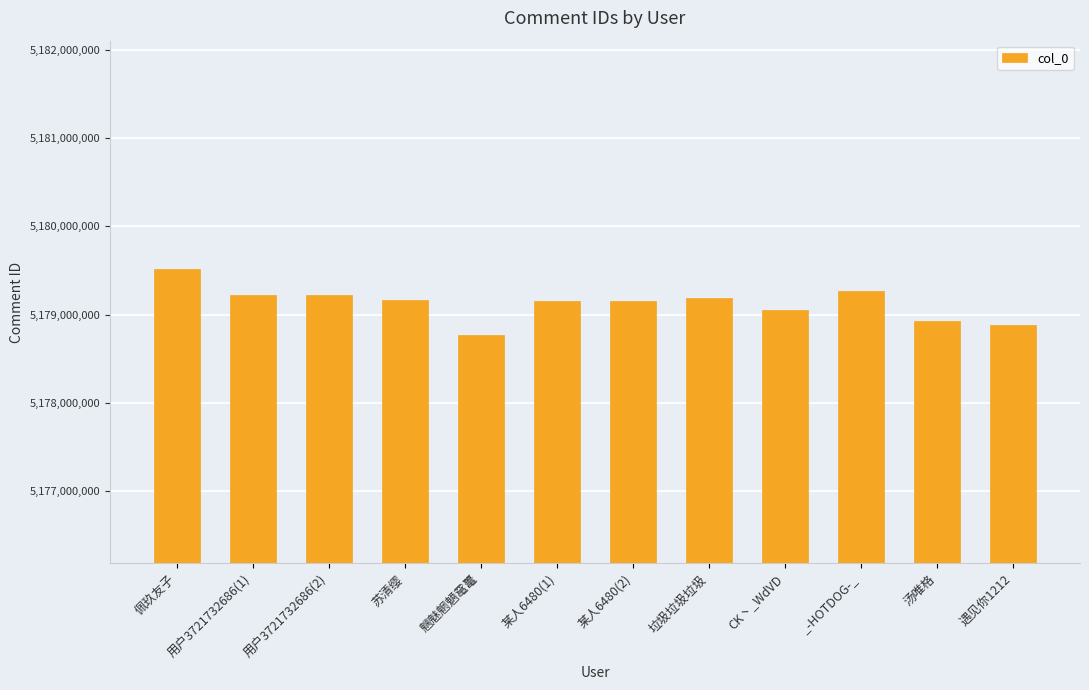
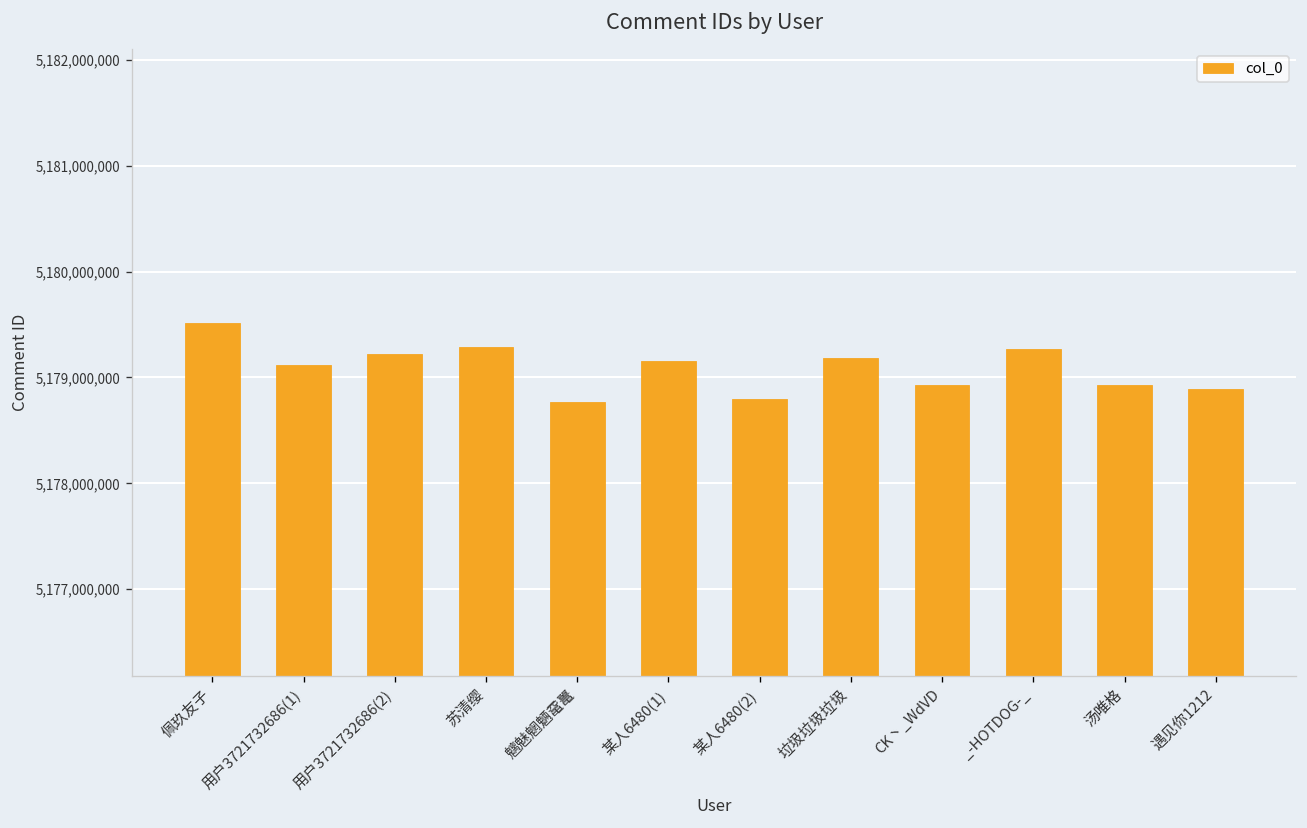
  {
    "佩玖友子": "5,179,500,000",
-   "用户3721732686(1)": "5,179,200,000",
+   "用户3721732686(1)": "5,179,100,000",
    "用户3721732686(2)": "5,179,200,000",
-   "苏清缨": "5,179,200,000",
+   "苏清缨": "5,179,300,000",
    "魑魅魍魉鼋鼍": "5,178,800,000",
    "某人6480(1)": "5,179,200,000",
-   "某人6480(2)": "5,179,200,000",
+   "某人6480(2)": "5,178,800,000",
    "垃圾垃圾垃圾": "5,179,200,000",
-   "CK丶_WdVD": "5,179,100,000",
+   "CK丶_WdVD": "5,178,900,000",
    "_-HOTDOG-_": "5,179,300,000",
    "汤唯格": "5,178,900,000",
    "遇见你1212": "5,178,900,000"
  }
